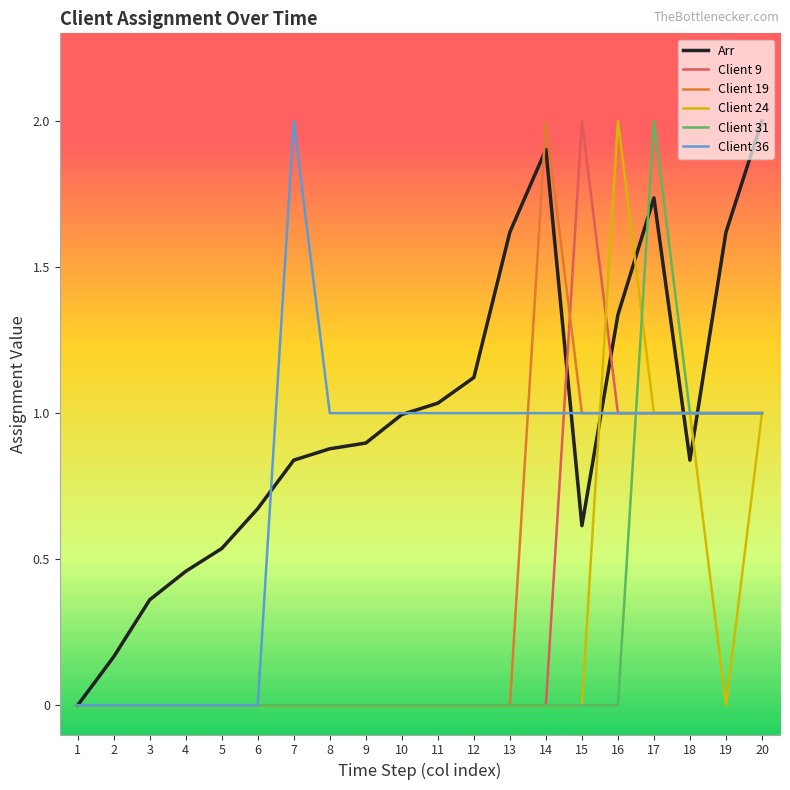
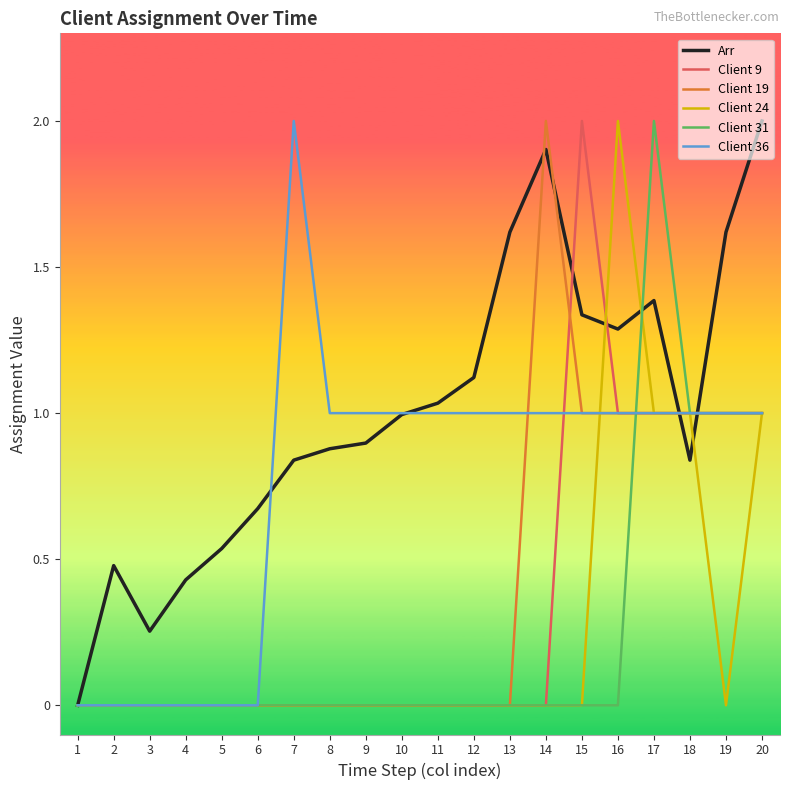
  {
    "Arr": {
-     "2": 0.17,
-     "3": 0.36,
-     "4": 0.46,
+     "2": 0.48,
+     "3": 0.25,
+     "4": 0.43,
      "5": 0.54,
      "6": 0.67,
      "7": 0.84,
      "8": 0.88,
      "9": 0.90,
      "11": 1.03,
      "12": 1.12,
      "13": 1.62,
      "14": 1.90,
-     "15": 0.61,
-     "16": 1.34,
-     "17": 1.74,
+     "15": 1.34,
+     "16": 1.29,
+     "17": 1.39,
      "18": 0.84,
      "19": 1.62
    },
    "Client 24": {
      "16": 2.00,
      "19": 0.00
    },
    "Client 31": {
      "16": 0.00,
      "17": 2.00
    },
    "Client 36": {
      "7": 2.00,
      "8": 1.00,
      "9": 1.00,
      "11": 1.00,
      "12": 1.00,
      "13": 1.00,
      "14": 1.00
    }
  }
